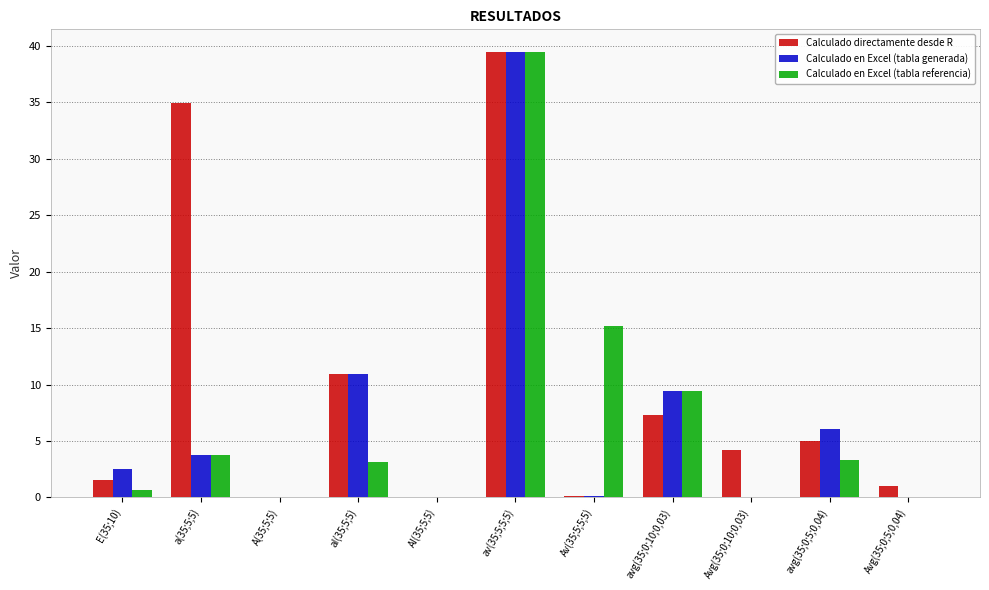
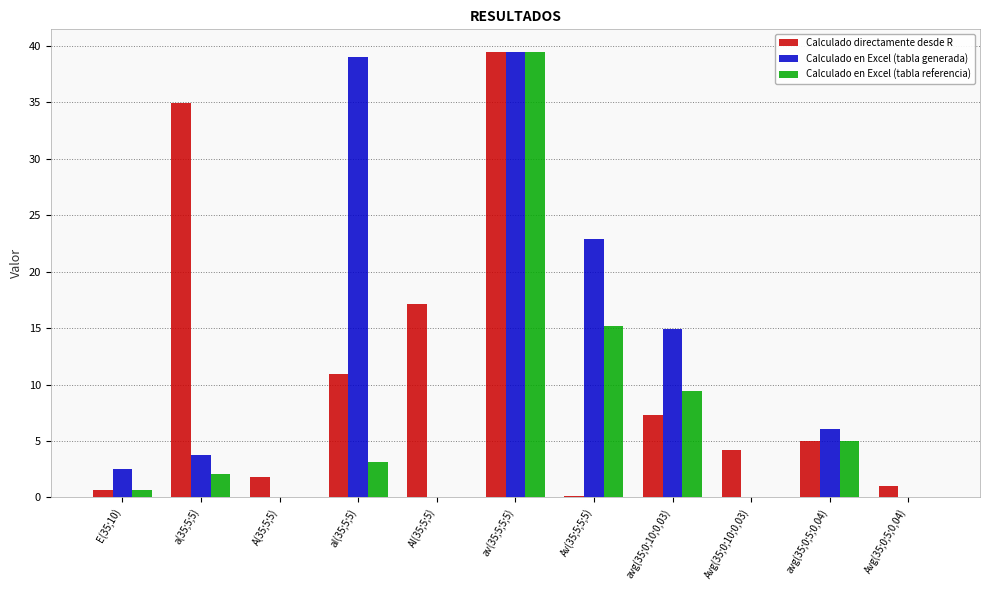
  {
    "Calculado directamente desde R": {
-     "E(35;10)": 1.6,
+     "E(35;10)": 0.7,
      "a(35;5;5)": 34.9,
-     "A(35;5;5)": 0.0,
+     "A(35;5;5)": 1.8,
      "aI(35;5;5)": 10.9,
-     "AI(35;5;5)": 0.0,
+     "AI(35;5;5)": 17.2,
      "av(35;5;5;5)": 39.5,
      "avg(35;0;10;0,03)": 7.3,
      "Avg(35;0;10;0,03)": 4.2,
      "avg(35;0;5;0,04)": 5.0,
      "Avg(35;0;5;0,04)": 1.0
    },
    "Calculado en Excel (tabla generada)": {
      "E(35;10)": 2.5,
      "a(35;5;5)": 3.7,
-     "aI(35;5;5)": 10.9,
+     "aI(35;5;5)": 39.0,
      "av(35;5;5;5)": 39.5,
-     "Av(35;5;5;5)": 0.1,
-     "avg(35;0;10;0,03)": 9.5,
+     "Av(35;5;5;5)": 22.9,
+     "avg(35;0;10;0,03)": 14.9,
      "avg(35;0;5;0,04)": 6.1
    },
    "Calculado en Excel (tabla referencia)": {
      "E(35;10)": 0.7,
-     "a(35;5;5)": 3.7,
+     "a(35;5;5)": 2.0,
      "aI(35;5;5)": 3.2,
      "av(35;5;5;5)": 39.5,
      "Av(35;5;5;5)": 15.2,
      "avg(35;0;10;0,03)": 9.5,
-     "avg(35;0;5;0,04)": 3.3
+     "avg(35;0;5;0,04)": 5.0
    }
  }
